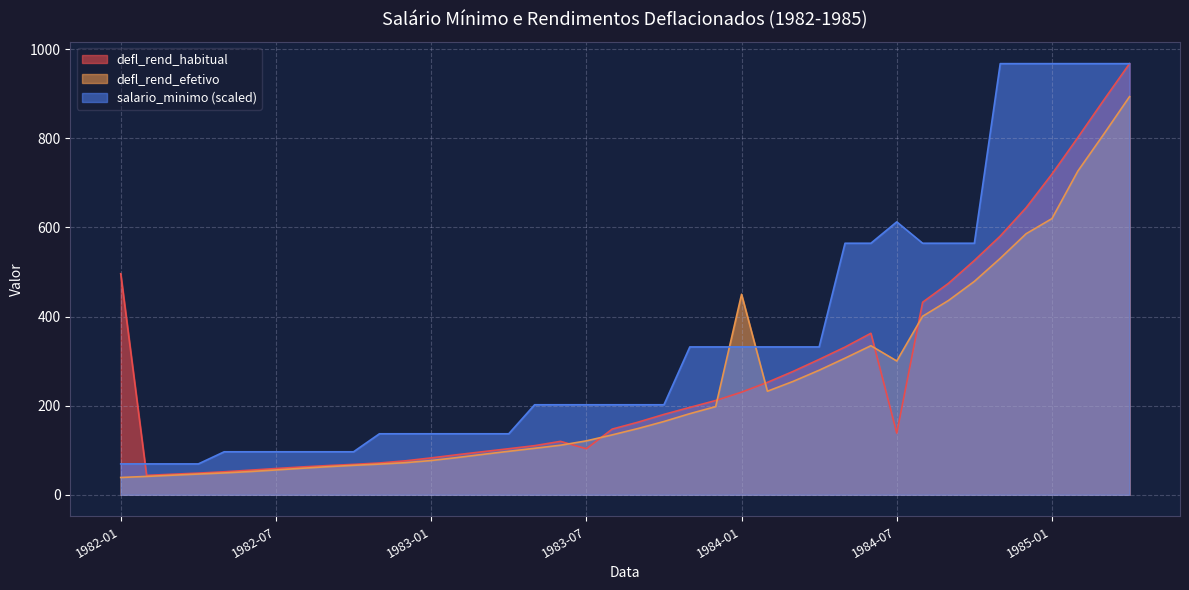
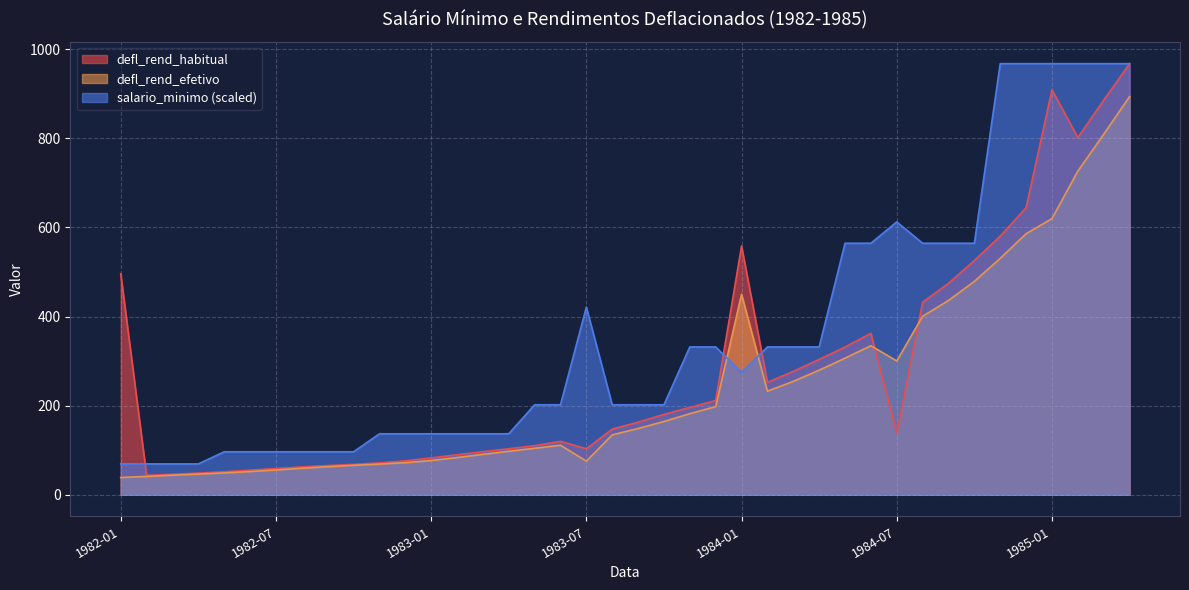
  {
    "defl_rend_habitual": {
      "1982-01": 500,
      "1983-01": 80,
      "1983-07": 100,
-     "1984-01": 230,
+     "1984-01": 560,
      "1984-07": 140,
-     "1985-01": 720
+     "1985-01": 910
    },
    "defl_rend_efetivo": {
      "1982-01": 40,
      "1983-01": 80,
-     "1983-07": 120,
+     "1983-07": 80,
      "1984-01": 450,
      "1984-07": 300,
      "1985-01": 620
    },
    "salario_minimo (scaled)": {
      "1982-01": 70,
      "1982-07": 100,
      "1983-01": 140,
-     "1983-07": 200,
-     "1984-01": 330,
+     "1983-07": 420,
+     "1984-01": 270,
      "1984-07": 610,
      "1985-01": 970
    }
  }
